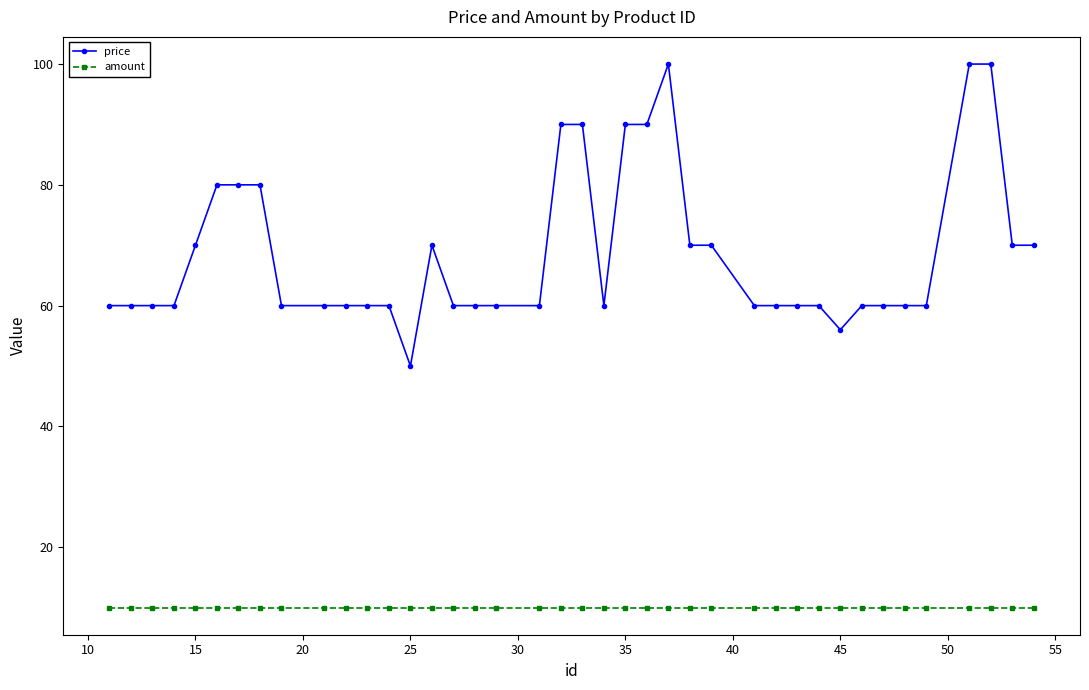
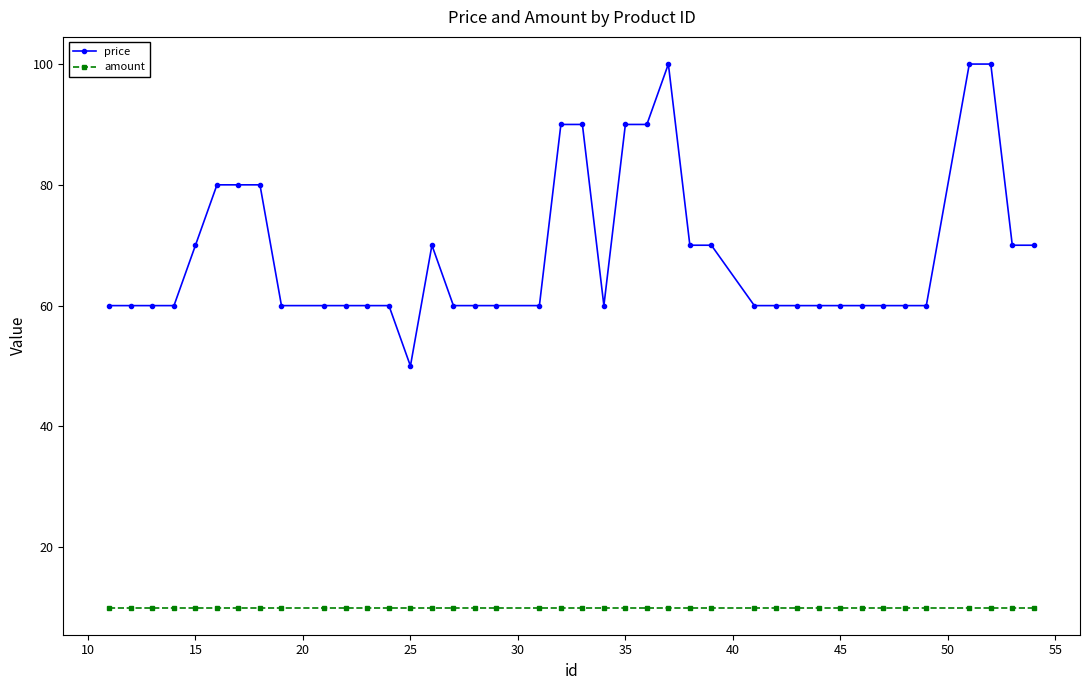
  {
    "price": {
      "15": 70,
      "25": 50,
      "35": 90,
-     "45": 56
+     "45": 60
    },
    "amount": {
      "15": 10,
      "25": 10,
      "35": 10,
      "45": 10
    }
  }
